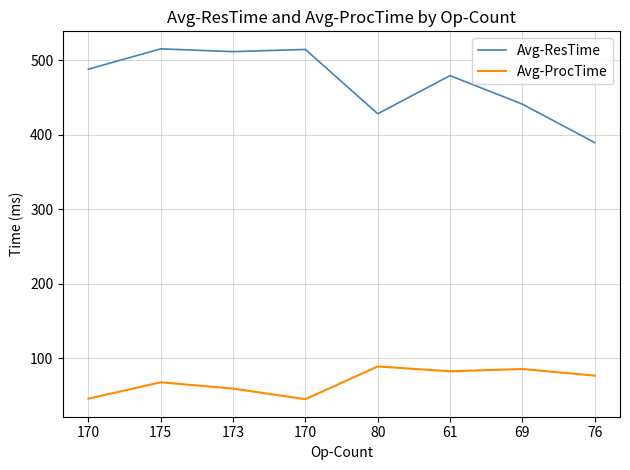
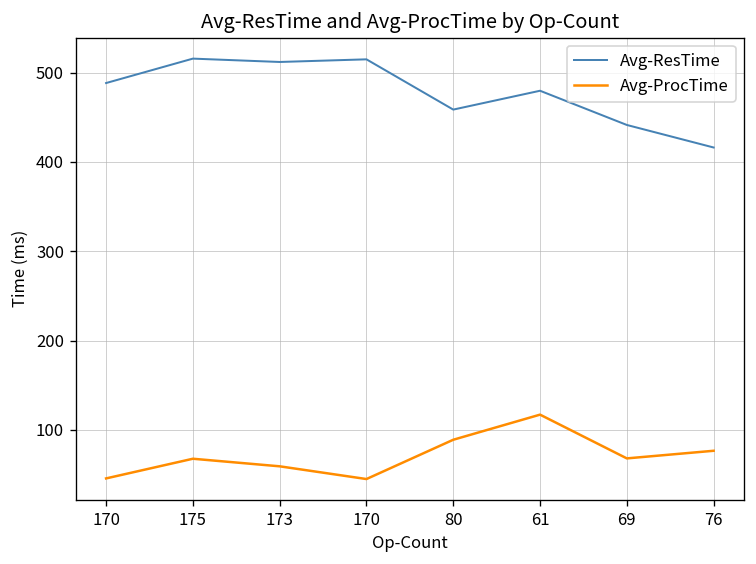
  {
    "Avg-ResTime": {
      "175": 520,
      "173": 510,
-     "80": 430,
+     "80": 460,
      "61": 480,
      "69": 440,
-     "76": 390
+     "76": 420
    },
    "Avg-ProcTime": {
      "175": 70,
      "173": 60,
      "80": 90,
-     "61": 80,
-     "69": 90,
+     "61": 120,
+     "69": 70,
      "76": 80
    }
  }
